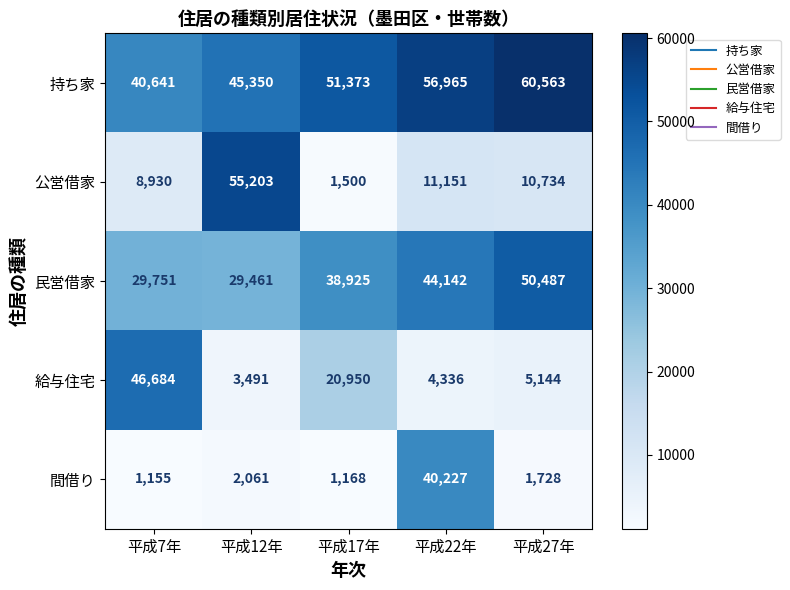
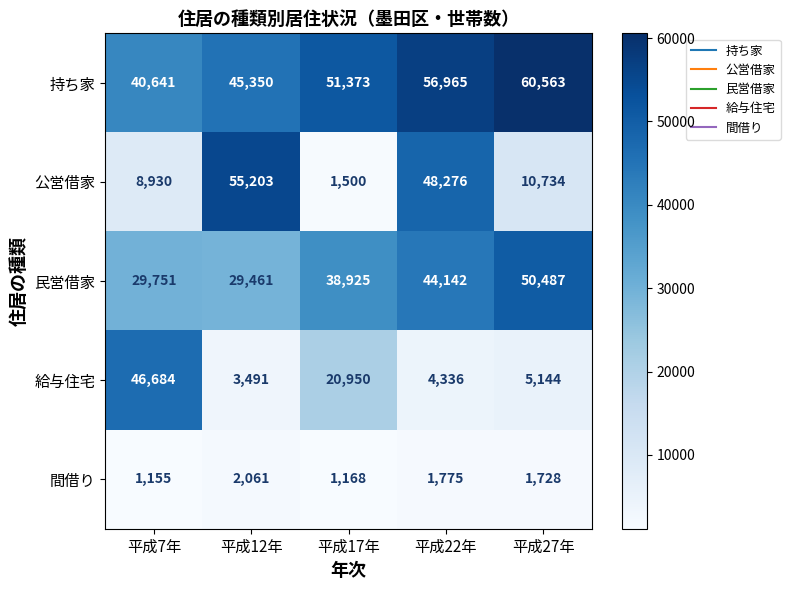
  {
    "持ち家": {
      "平成7年": "40,641",
      "平成12年": "45,350",
      "平成17年": "51,373",
      "平成22年": "56,965",
      "平成27年": "60,563"
    },
    "公営借家": {
      "平成7年": "8,930",
      "平成12年": "55,203",
      "平成17年": "1,500",
-     "平成22年": "11,151",
+     "平成22年": "48,276",
      "平成27年": "10,734"
    },
    "民営借家": {
      "平成7年": "29,751",
      "平成12年": "29,461",
      "平成17年": "38,925",
      "平成22年": "44,142",
      "平成27年": "50,487"
    },
    "給与住宅": {
      "平成7年": "46,684",
      "平成12年": "3,491",
      "平成17年": "20,950",
      "平成22年": "4,336",
      "平成27年": "5,144"
    },
    "間借り": {
      "平成7年": "1,155",
      "平成12年": "2,061",
      "平成17年": "1,168",
-     "平成22年": "40,227",
+     "平成22年": "1,775",
      "平成27年": "1,728"
    }
  }
